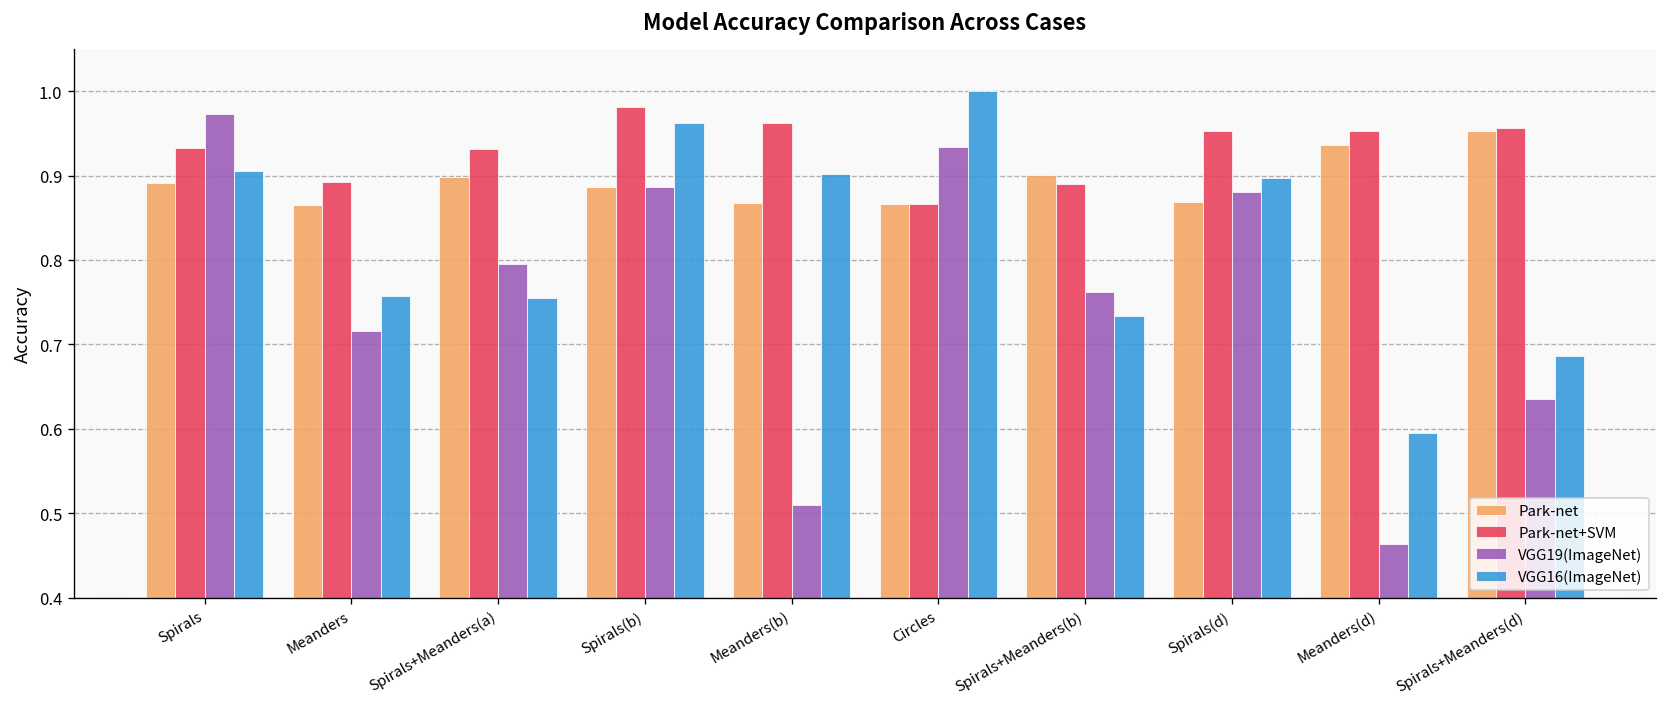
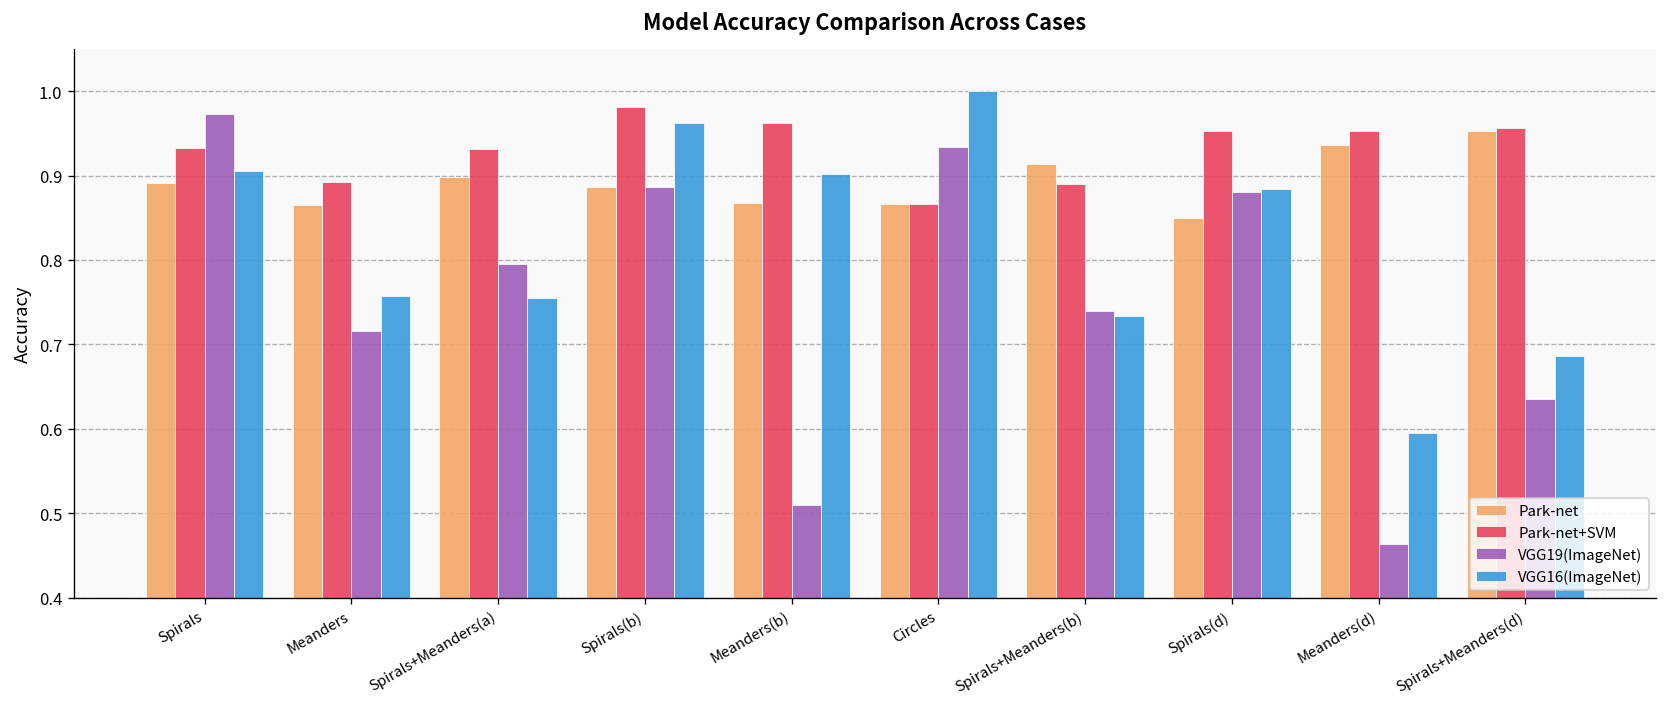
  {
    "Park-net": {
      "Spirals": 0.89,
      "Meanders": 0.86,
      "Spirals+Meanders(a)": 0.90,
      "Spirals(b)": 0.89,
      "Meanders(b)": 0.87,
      "Circles": 0.87,
-     "Spirals+Meanders(b)": 0.90,
-     "Spirals(d)": 0.87,
+     "Spirals+Meanders(b)": 0.91,
+     "Spirals(d)": 0.85,
      "Meanders(d)": 0.94,
      "Spirals+Meanders(d)": 0.95
    },
    "Park-net+SVM": {
      "Spirals": 0.93,
      "Meanders": 0.89,
      "Spirals+Meanders(a)": 0.93,
      "Spirals(b)": 0.98,
      "Meanders(b)": 0.96,
      "Circles": 0.87,
      "Spirals+Meanders(b)": 0.89,
      "Spirals(d)": 0.95,
      "Meanders(d)": 0.95,
      "Spirals+Meanders(d)": 0.96
    },
    "VGG19(ImageNet)": {
      "Spirals": 0.97,
      "Meanders": 0.72,
      "Spirals+Meanders(a)": 0.79,
      "Spirals(b)": 0.89,
      "Meanders(b)": 0.51,
      "Circles": 0.93,
-     "Spirals+Meanders(b)": 0.76,
+     "Spirals+Meanders(b)": 0.74,
      "Spirals(d)": 0.88,
      "Meanders(d)": 0.46,
      "Spirals+Meanders(d)": 0.63
    },
    "VGG16(ImageNet)": {
      "Spirals": 0.91,
      "Meanders": 0.76,
      "Spirals+Meanders(a)": 0.76,
      "Spirals(b)": 0.96,
      "Meanders(b)": 0.90,
      "Circles": 1.00,
      "Spirals+Meanders(b)": 0.73,
-     "Spirals(d)": 0.90,
+     "Spirals(d)": 0.88,
      "Meanders(d)": 0.60,
      "Spirals+Meanders(d)": 0.69
    }
  }
